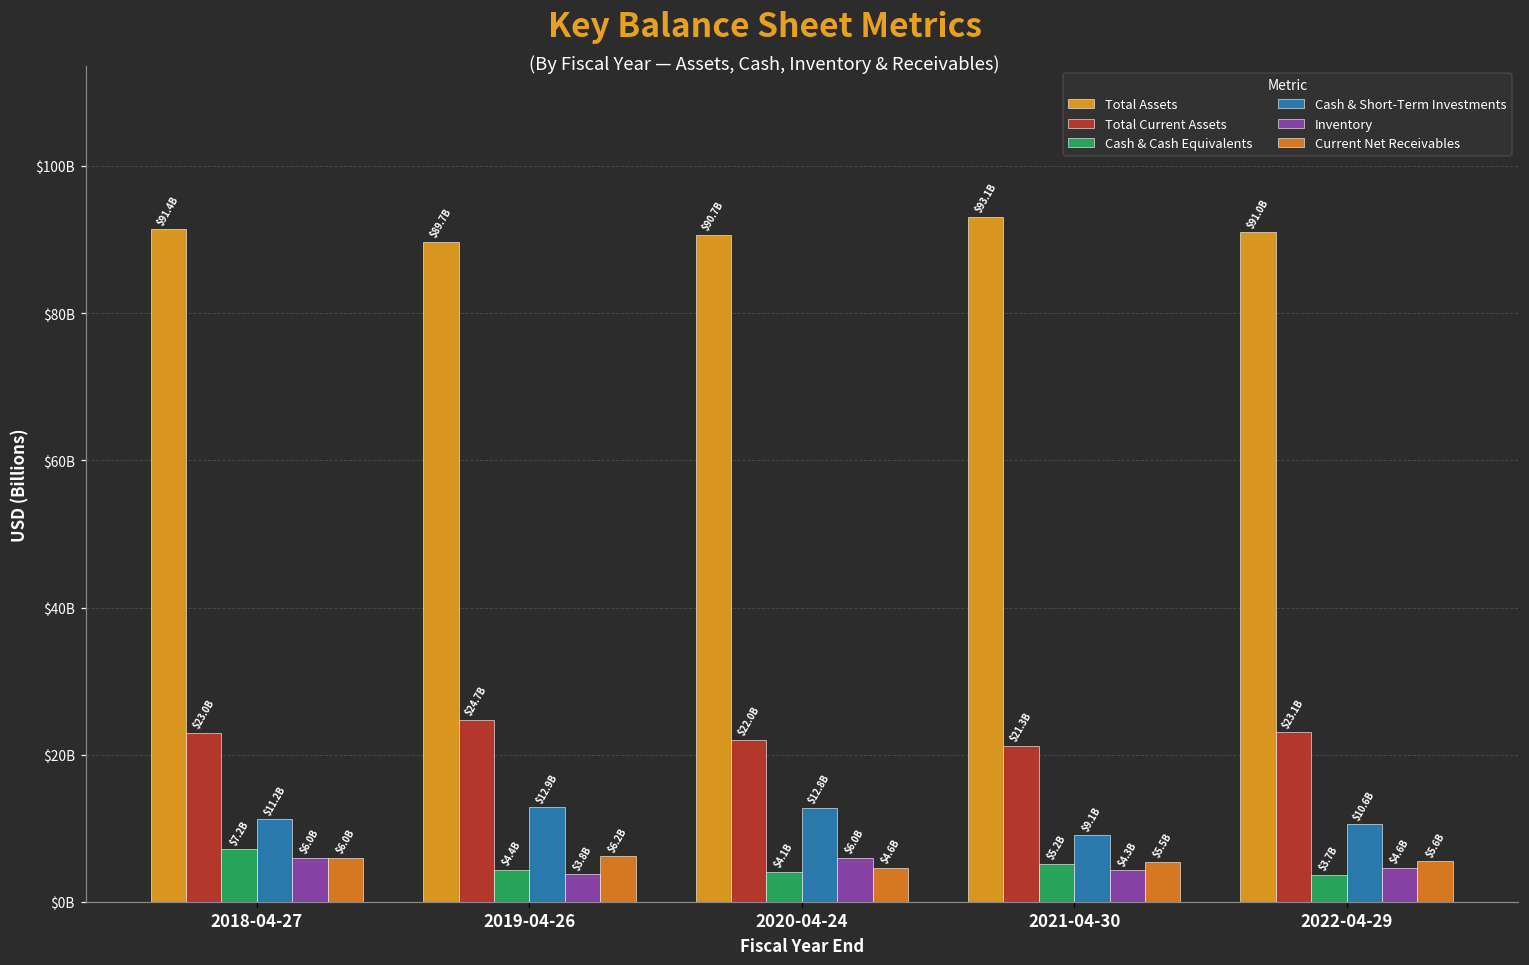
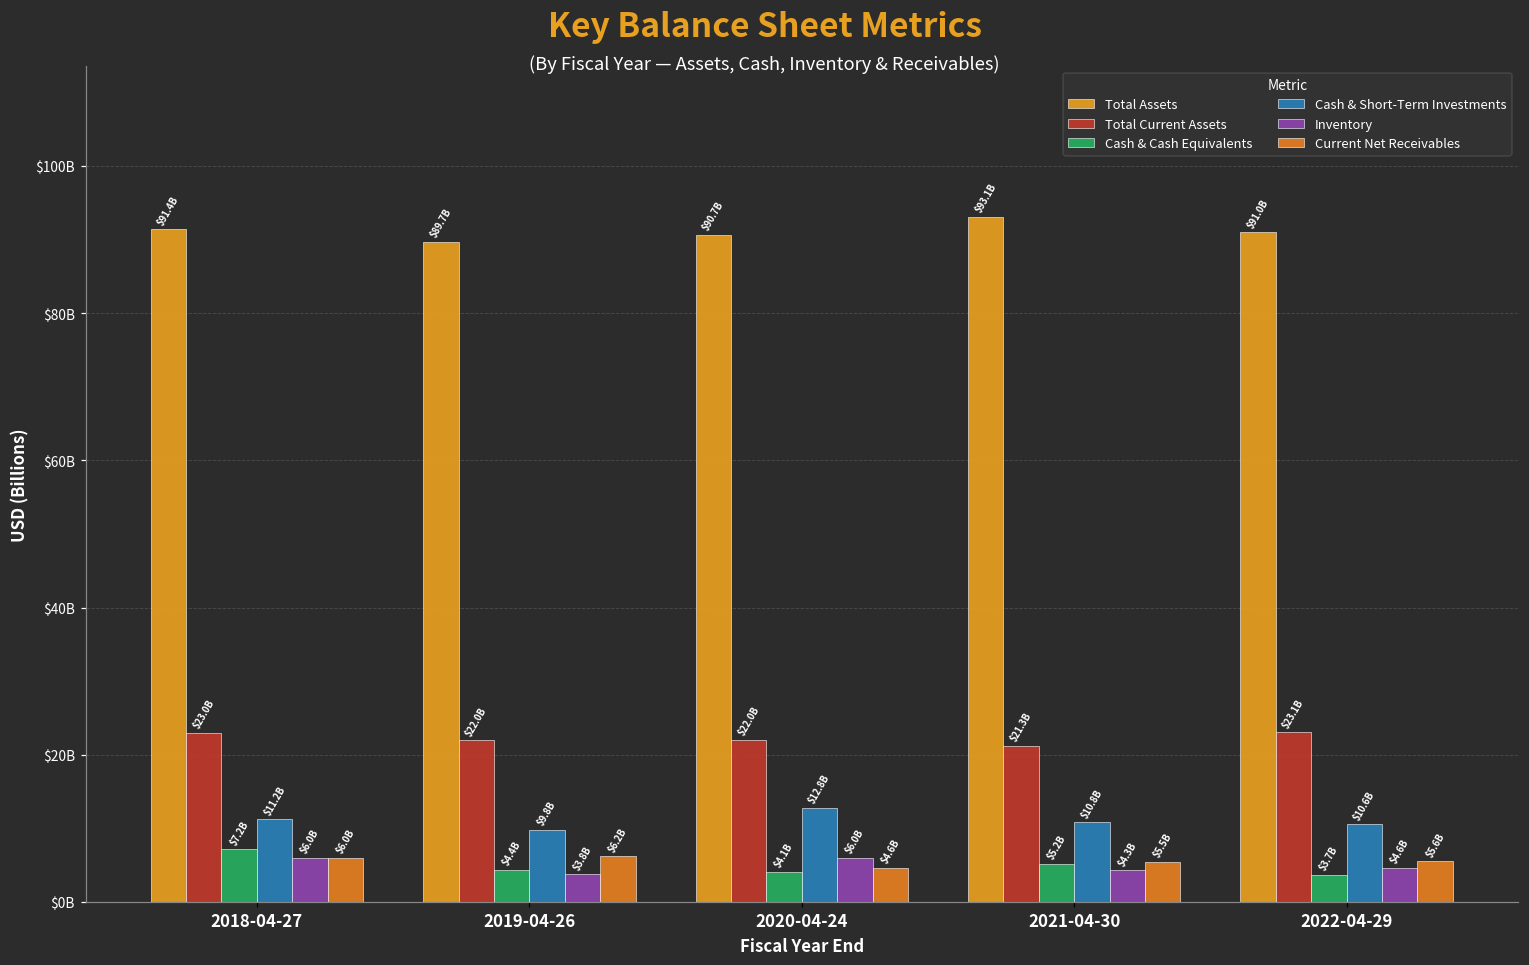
  {
    "Total Current Assets": {
      "2018-04-27": "$23.0B",
-     "2019-04-26": "$24.7B",
+     "2019-04-26": "$22.0B",
      "2020-04-24": "$22.0B",
      "2021-04-30": "$21.3B",
      "2022-04-29": "$23.1B"
    },
    "Cash & Cash Equivalents": {
      "2018-04-27": "$7.2B",
      "2019-04-26": "$4.4B",
      "2020-04-24": "$4.1B",
      "2021-04-30": "$5.2B",
      "2022-04-29": "$3.7B"
    },
    "Cash & Short-Term Investments": {
      "2018-04-27": "$11.2B",
-     "2019-04-26": "$12.9B",
+     "2019-04-26": "$9.8B",
      "2020-04-24": "$12.8B",
-     "2021-04-30": "$9.1B",
+     "2021-04-30": "$10.8B",
      "2022-04-29": "$10.6B"
    },
    "Inventory": {
      "2018-04-27": "$6.0B",
      "2019-04-26": "$3.8B",
      "2020-04-24": "$6.0B",
      "2021-04-30": "$4.3B",
      "2022-04-29": "$4.6B"
    }
  }
